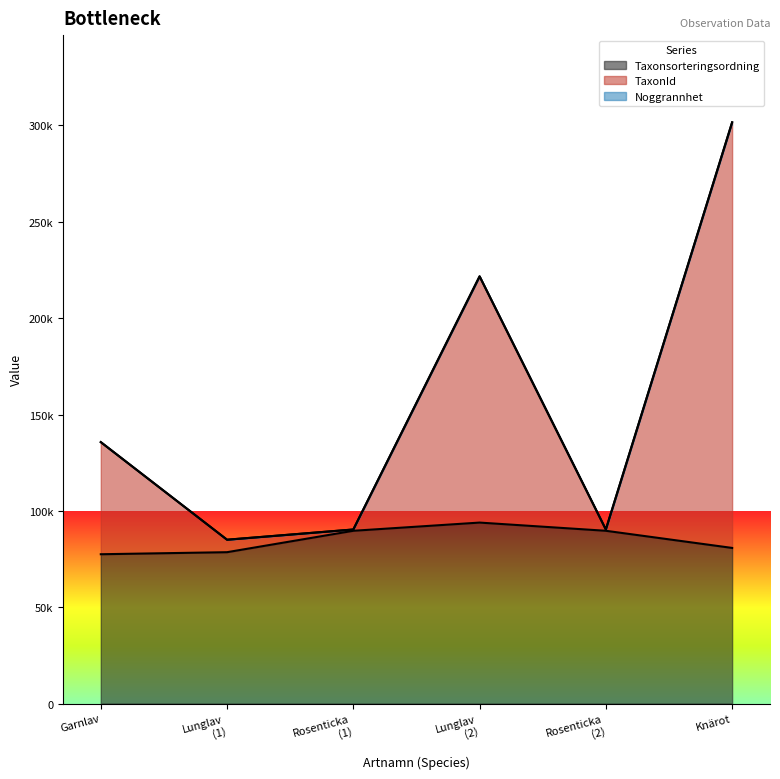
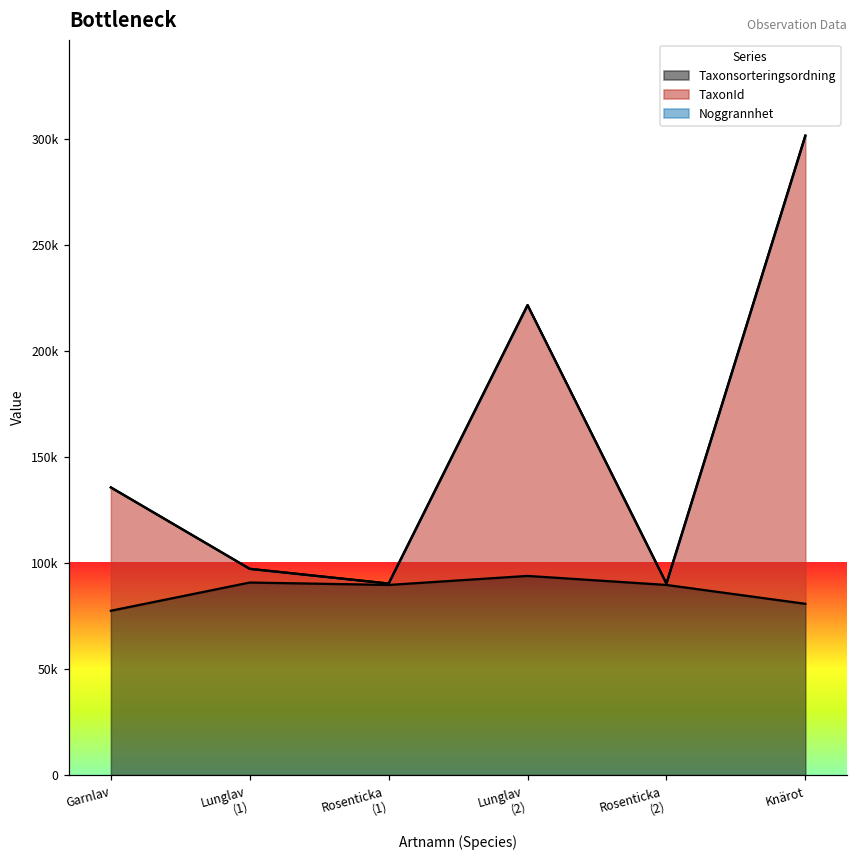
  {
    "Taxonsorteringsordning": {
      "Garnlav": 78000,
-     "Lunglav (1)": 79000,
+     "Lunglav (1)": 91000,
      "Lunglav (2)": 94000,
      "Knärot": 81000
    },
    "Noggrannhet": {
      "Garnlav": 58000,
      "Lunglav (1)": 6000,
      "Lunglav (2)": 128000,
      "Knärot": 221000
    }
  }
